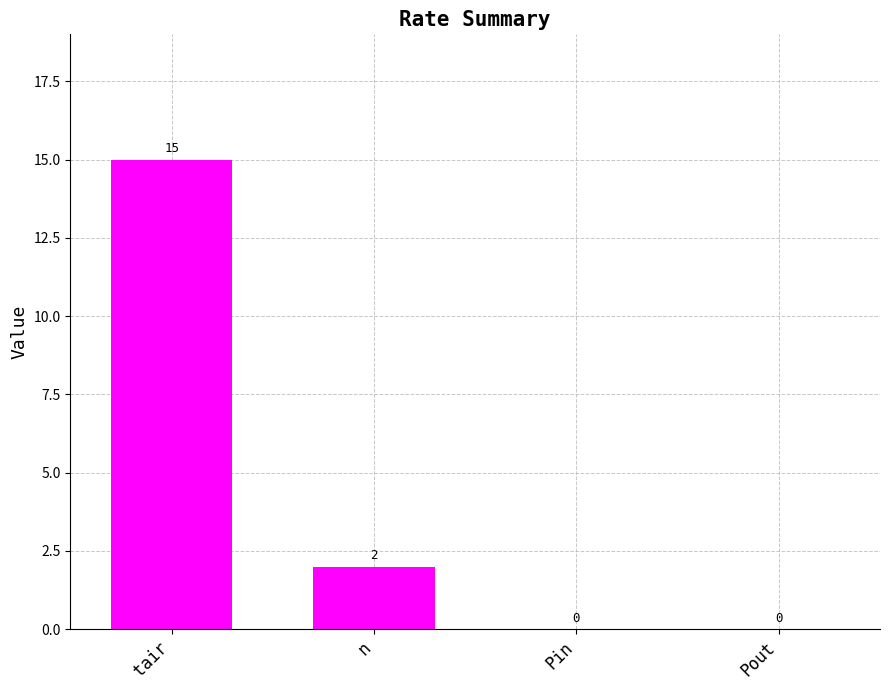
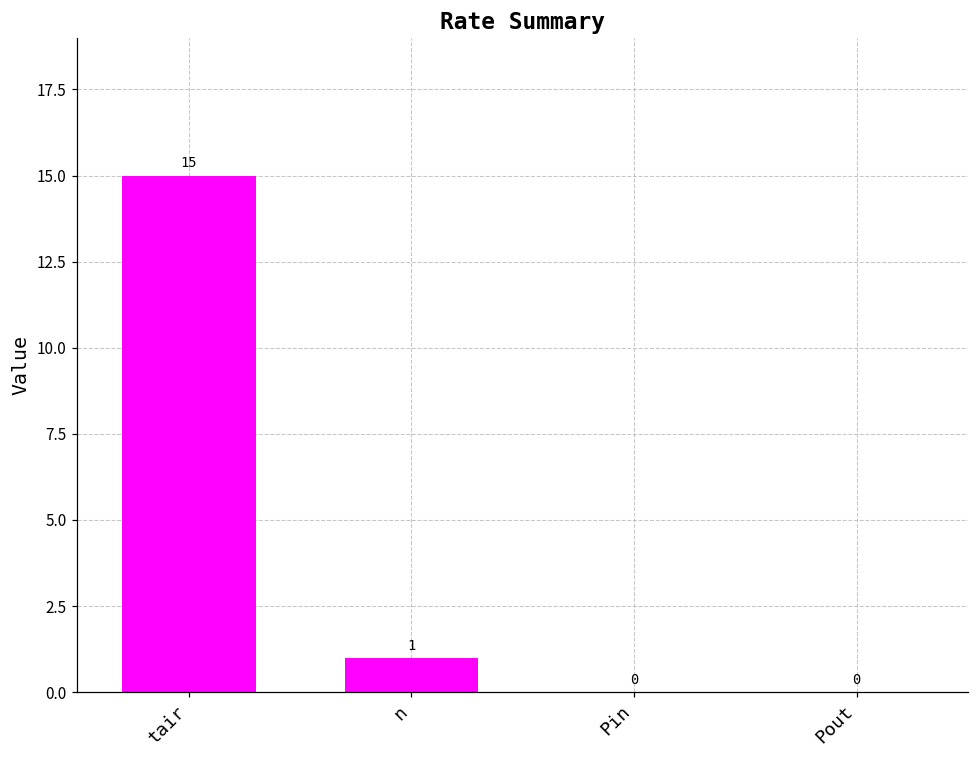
  {
    "tair": 15,
-   "n": 2,
+   "n": 1,
    "Pin": 0,
    "Pout": 0
  }
